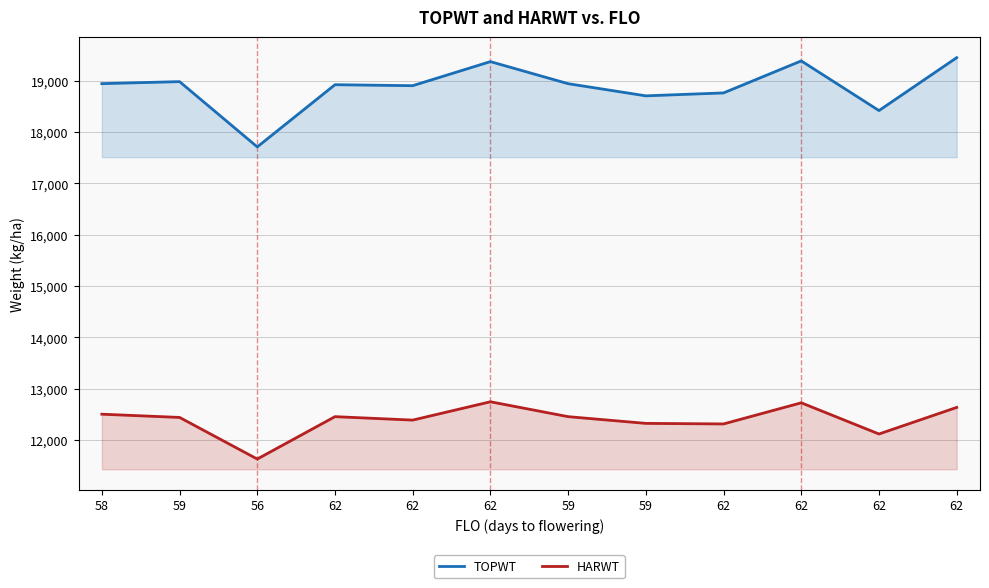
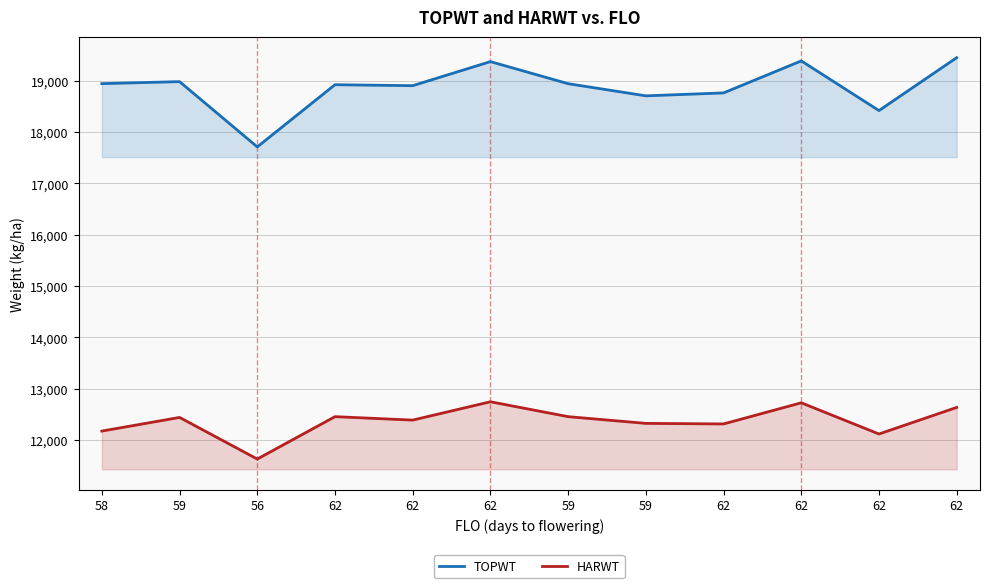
  {
    "TOPWT": {
      "58": "18,900",
      "56": "17,700"
    },
    "HARWT": {
-     "58": "12,500",
+     "58": "12,200",
      "56": "11,600"
    }
  }
